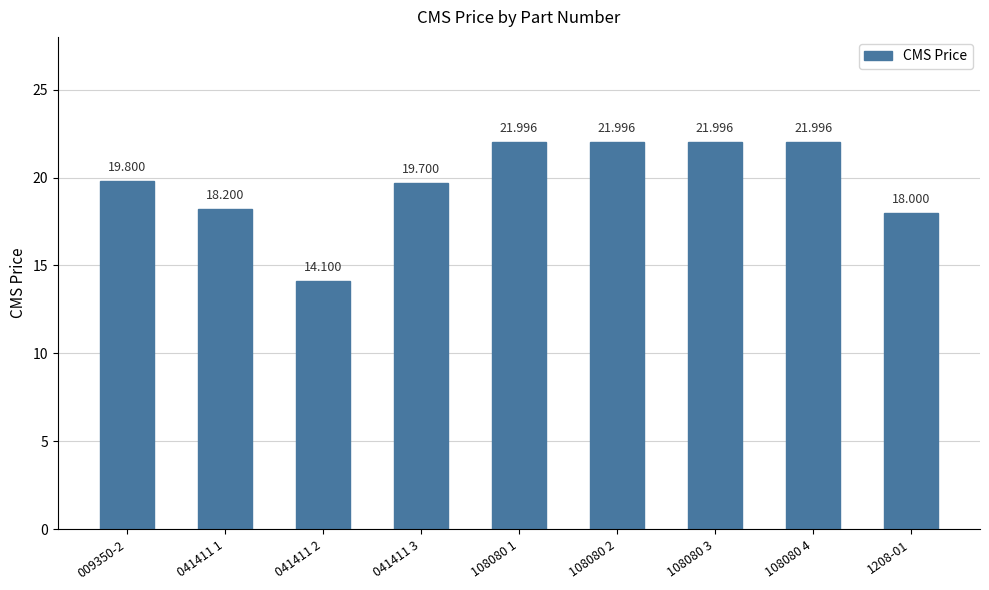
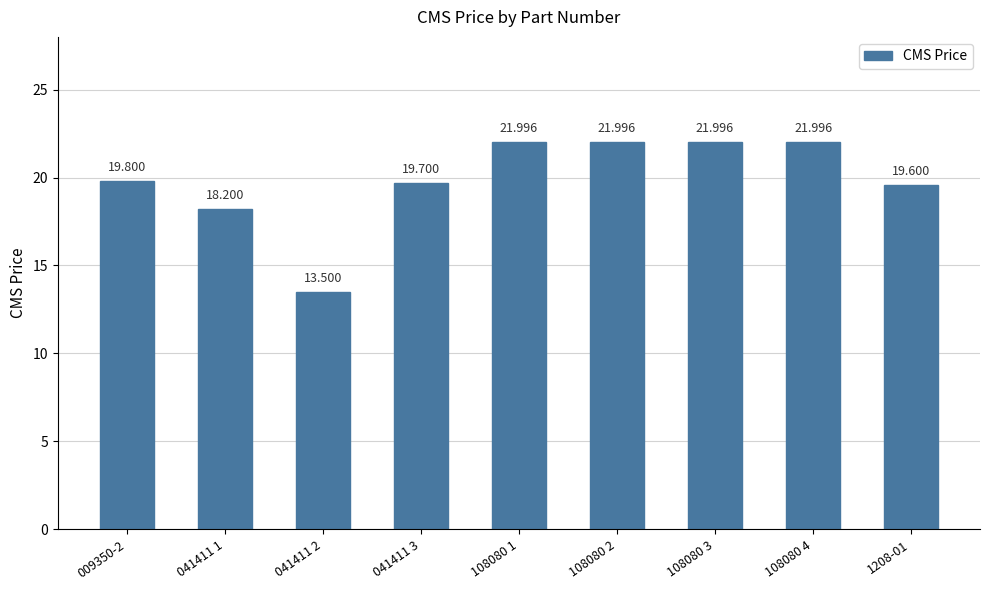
  {
    "009350-2": 19.800,
    "041411 1": 18.200,
-   "041411 2": 14.100,
+   "041411 2": 13.500,
    "041411 3": 19.700,
    "108080 1": 21.996,
    "108080 2": 21.996,
    "108080 3": 21.996,
    "108080 4": 21.996,
-   "1208-01": 18.000
+   "1208-01": 19.600
  }
